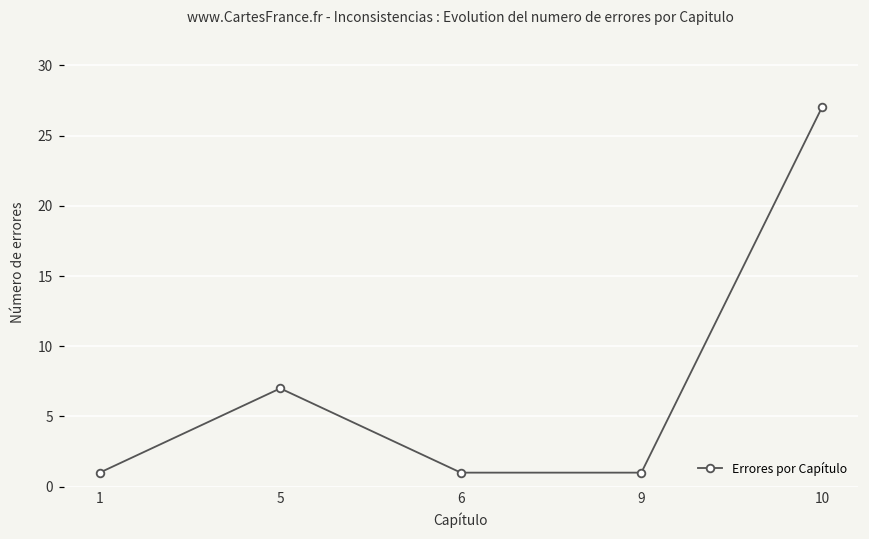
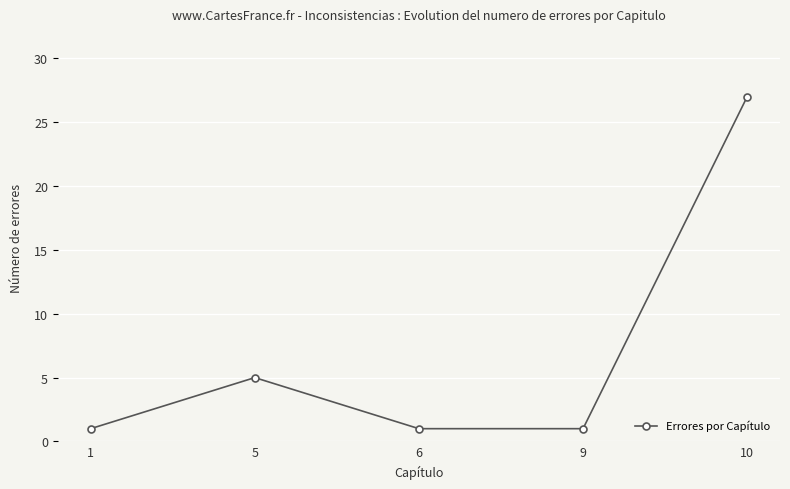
  {
    "1": 1,
-   "5": 7,
+   "5": 5,
    "6": 1,
    "9": 1,
    "10": 27
  }
